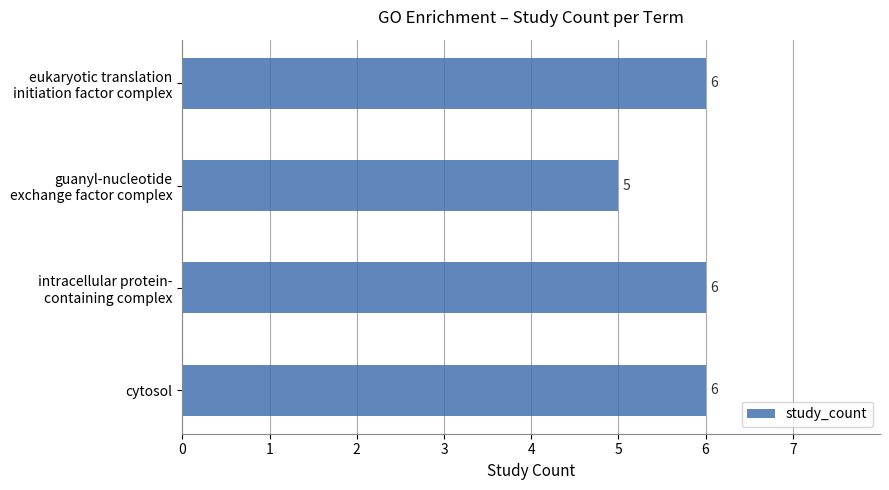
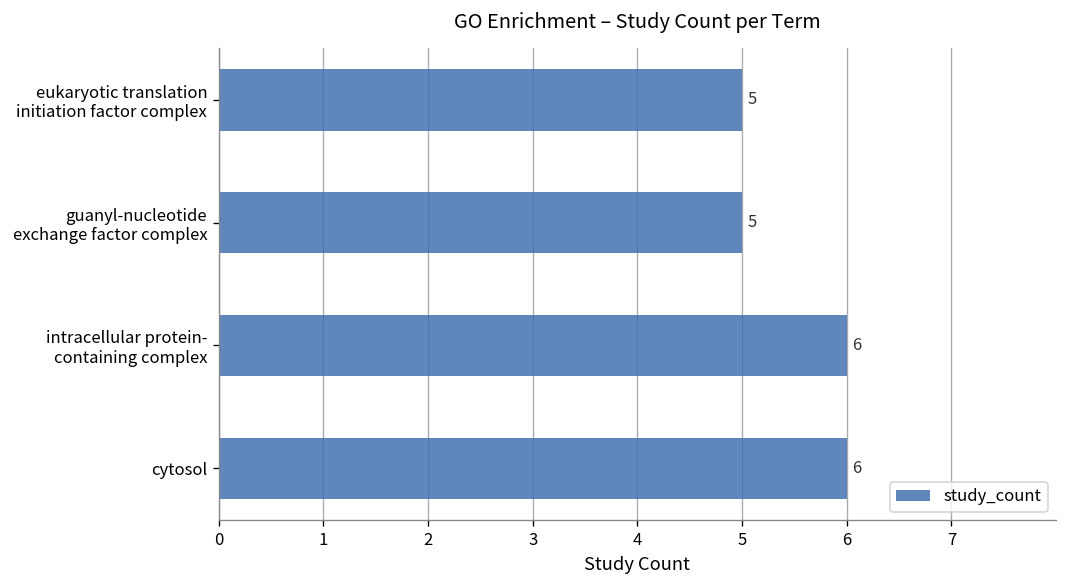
  {
-   "eukaryotic translation initiation factor complex": 6,
+   "eukaryotic translation initiation factor complex": 5,
    "guanyl-nucleotide exchange factor complex": 5,
    "intracellular protein- containing complex": 6,
    "cytosol": 6
  }
